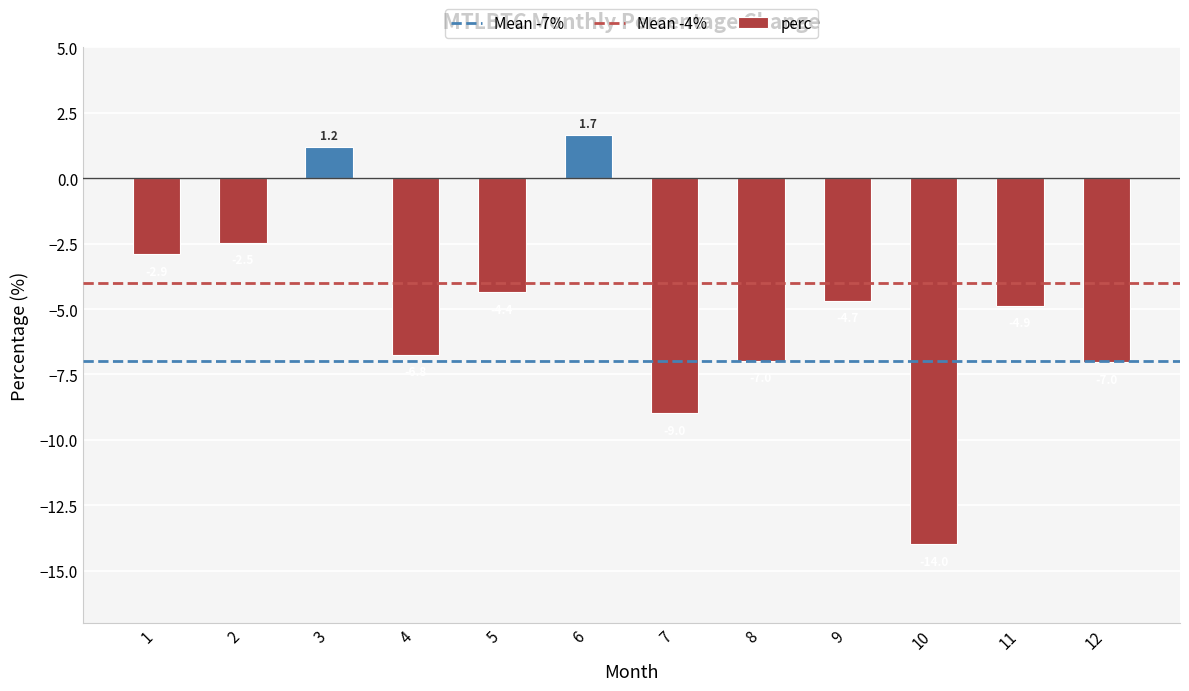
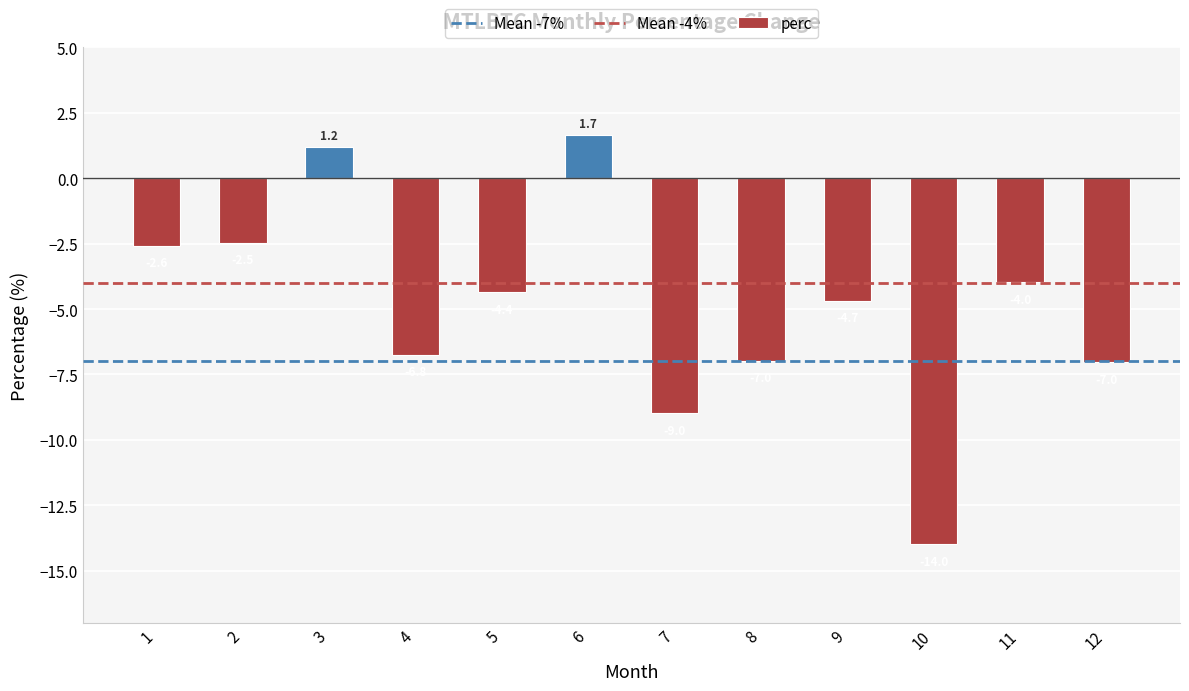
  {
-   "1": -2.9,
+   "1": -2.6,
    "2": -2.5,
    "4": -6.8,
    "5": -4.4,
    "7": -9.0,
    "8": -7.0,
    "9": -4.7,
    "10": -14.0,
-   "11": -4.9,
+   "11": -4.0,
    "12": -7.0
  }
